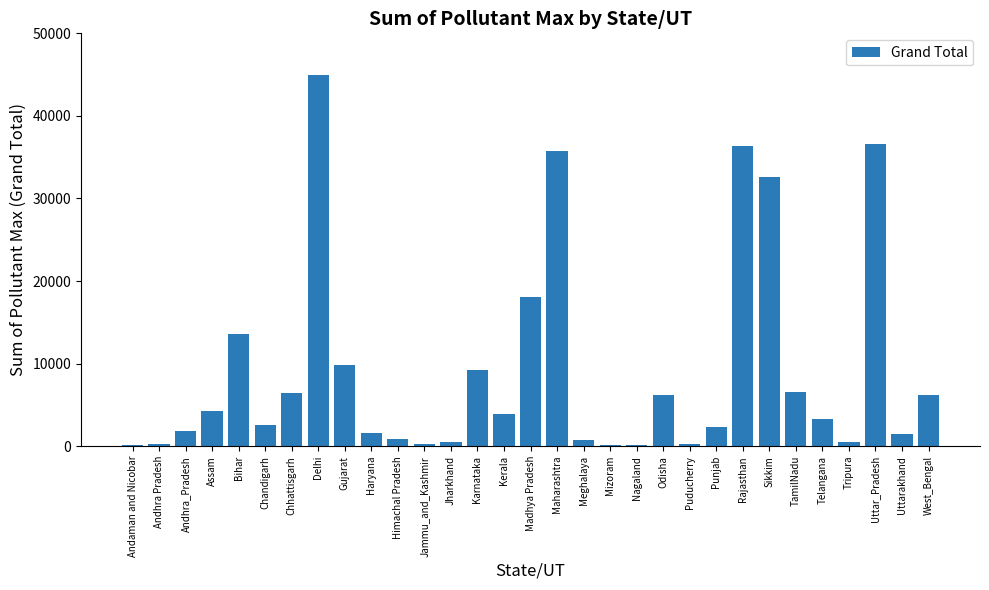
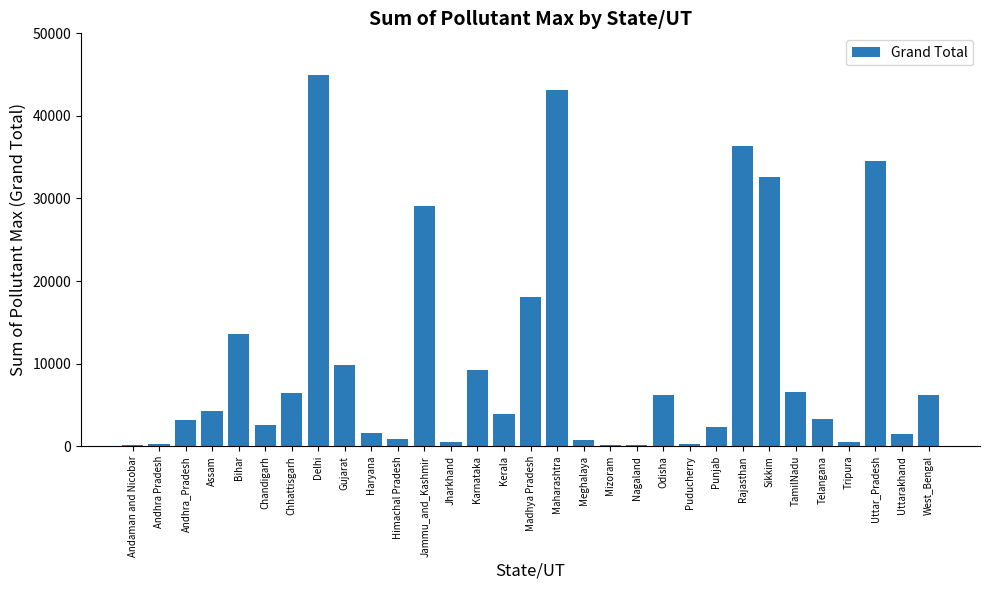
  {
-   "Andhra_Pradesh": 2000,
+   "Andhra_Pradesh": 3000,
    "Assam": 4000,
    "Bihar": 14000,
    "Chandigarh": 3000,
    "Chhattisgarh": 6000,
    "Delhi": 45000,
    "Gujarat": 10000,
    "Haryana": 2000,
    "Himachal Pradesh": 1000,
-   "Jammu_and_Kashmir": 0,
+   "Jammu_and_Kashmir": 29000,
    "Jharkhand": 1000,
    "Karnataka": 9000,
    "Kerala": 4000,
    "Madhya Pradesh": 18000,
-   "Maharashtra": 36000,
+   "Maharashtra": 43000,
    "Meghalaya": 1000,
    "Odisha": 6000,
    "Punjab": 2000,
    "Rajasthan": 36000,
    "Sikkim": 33000,
    "TamilNadu": 7000,
    "Telangana": 3000,
    "Tripura": 0,
-   "Uttar_Pradesh": 37000,
+   "Uttar_Pradesh": 35000,
    "Uttarakhand": 1000,
    "West_Bengal": 6000
  }
